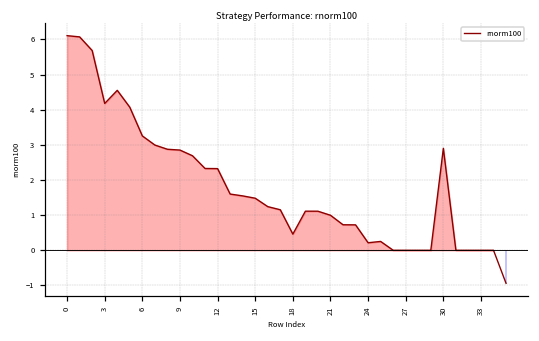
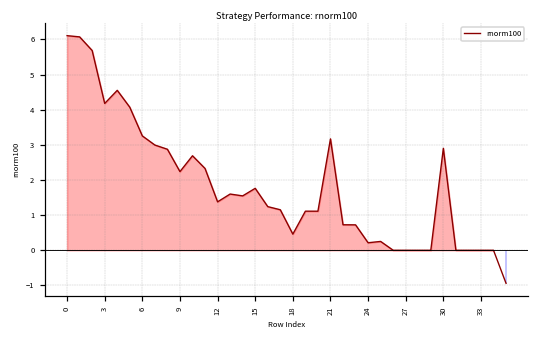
  {
    "rnorm100": {
-     "9": 2.9,
-     "12": 2.3,
-     "15": 1.5,
-     "21": 1.0
+     "9": 2.2,
+     "12": 1.4,
+     "15": 1.8,
+     "21": 3.2
    }
  }
